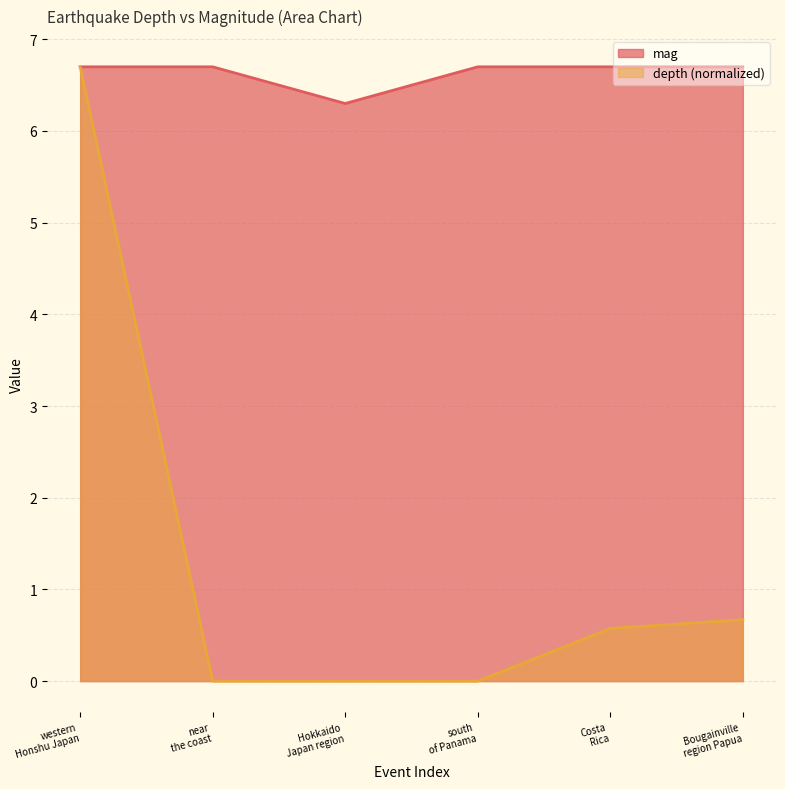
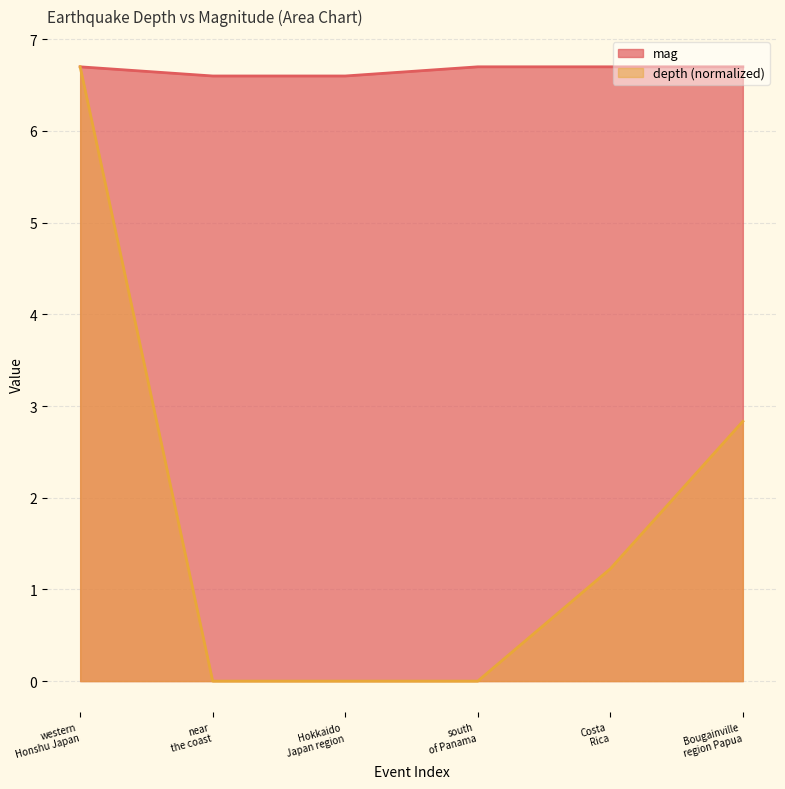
  {
    "mag": {
-     "near the coast": 6.7,
-     "Hokkaido Japan region": 6.3,
+     "near the coast": 6.6,
+     "Hokkaido Japan region": 6.6,
      "south of Panama": 6.7,
      "Costa Rica": 6.7
    },
    "depth (normalized)": {
      "near the coast": 0.0,
      "Hokkaido Japan region": 0.0,
      "south of Panama": 0.0,
-     "Costa Rica": 0.6,
-     "Bougainville region Papua": 0.7
+     "Costa Rica": 1.2,
+     "Bougainville region Papua": 2.8
    }
  }
